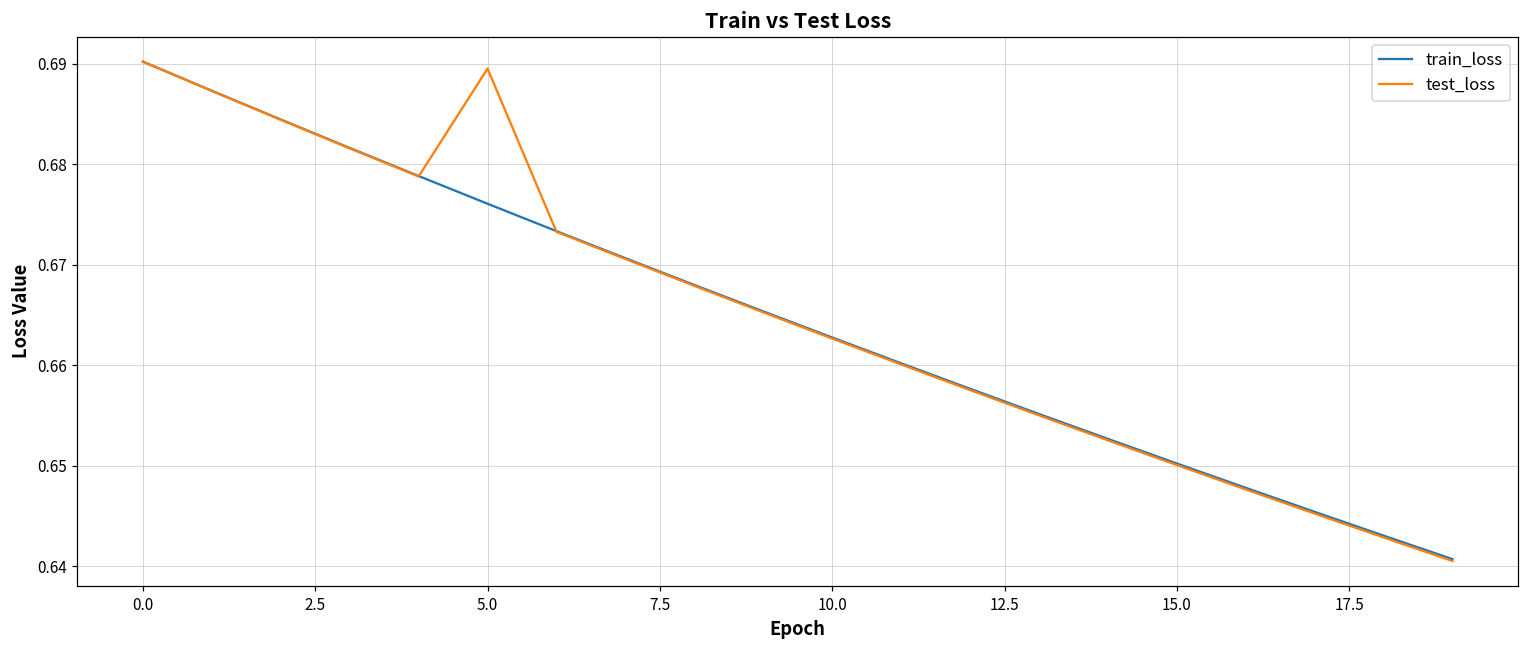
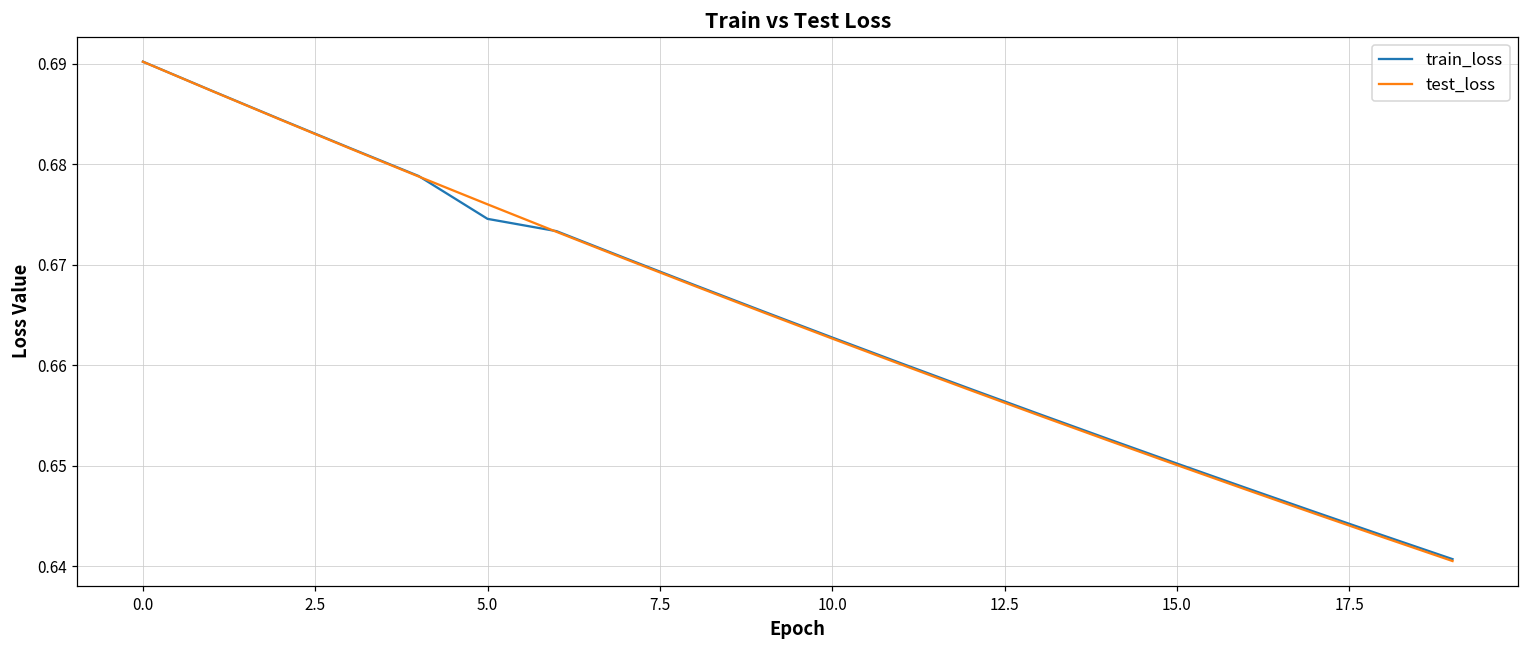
  {
    "train_loss": {
-     "5.0": 0.676
+     "5.0": 0.675
    },
    "test_loss": {
-     "5.0": 0.690
+     "5.0": 0.676
    }
  }
